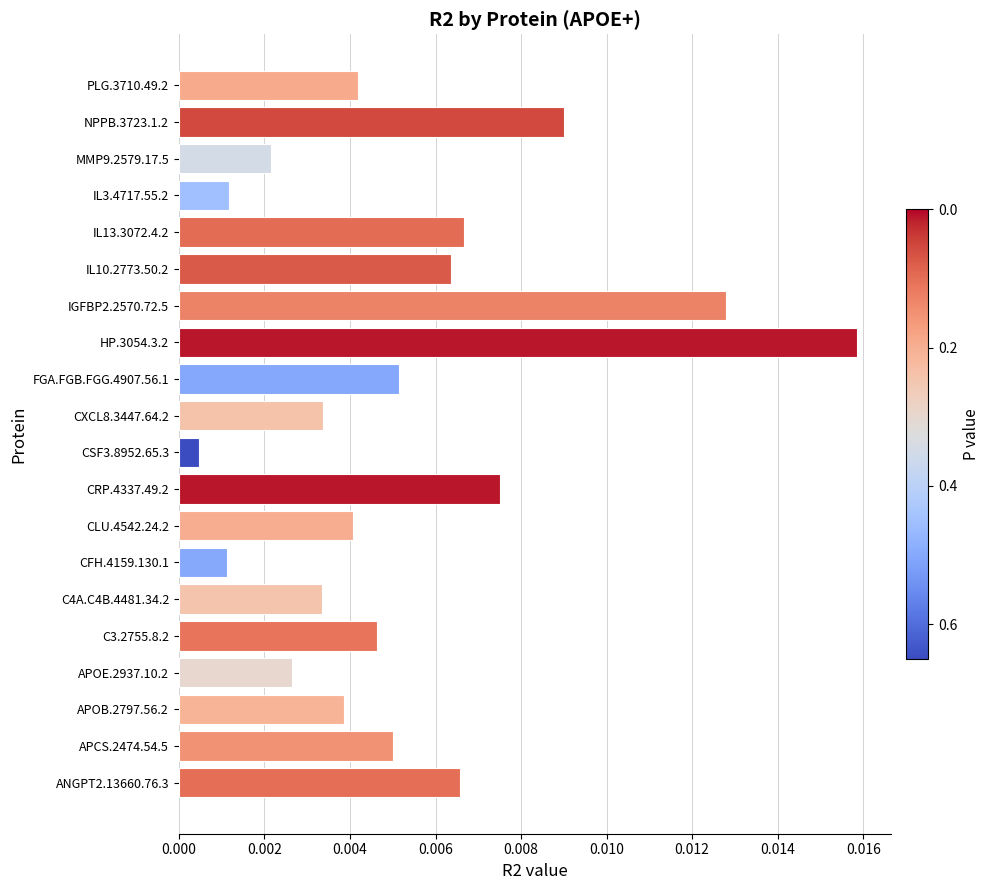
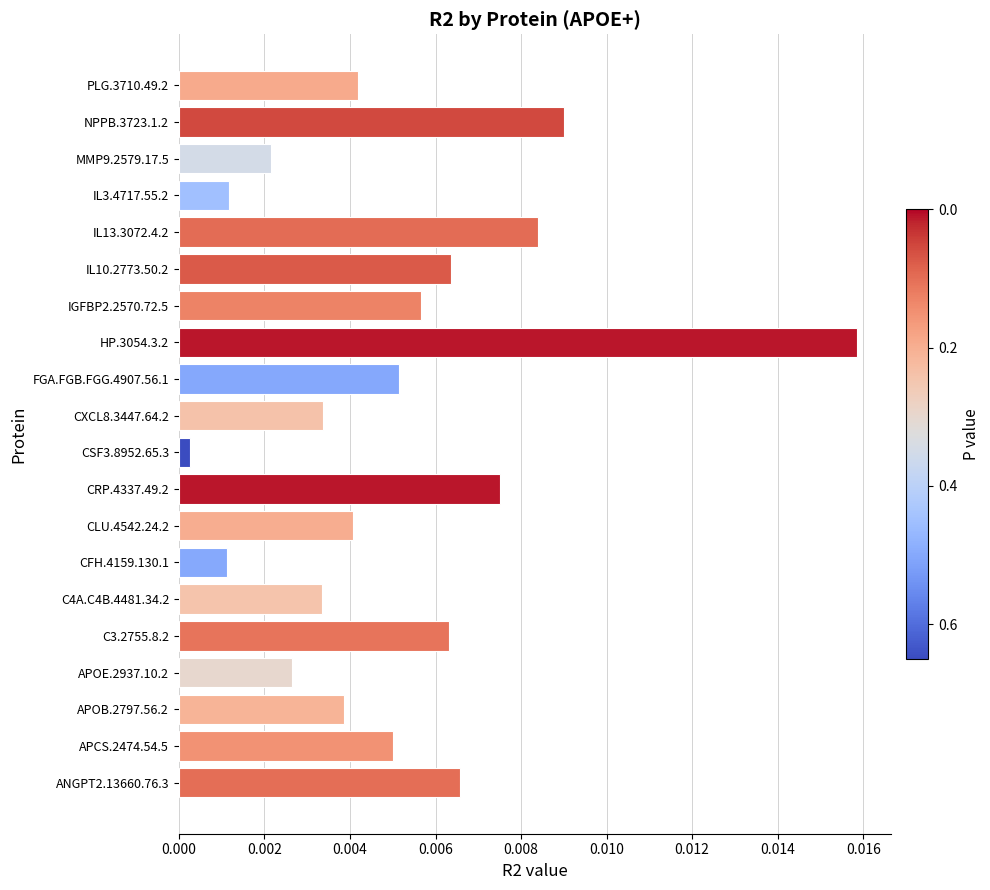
  {
    "PLG.3710.49.2": 0.0042,
    "NPPB.3723.1.2": 0.0090,
    "MMP9.2579.17.5": 0.0021,
    "IL3.4717.55.2": 0.0012,
-   "IL13.3072.4.2": 0.0067,
+   "IL13.3072.4.2": 0.0084,
    "IL10.2773.50.2": 0.0064,
-   "IGFBP2.2570.72.5": 0.0128,
+   "IGFBP2.2570.72.5": 0.0057,
    "HP.3054.3.2": 0.0159,
    "FGA.FGB.FGG.4907.56.1": 0.0051,
    "CXCL8.3447.64.2": 0.0034,
-   "CSF3.8952.65.3": 0.0005,
+   "CSF3.8952.65.3": 0.0003,
    "CRP.4337.49.2": 0.0075,
    "CLU.4542.24.2": 0.0041,
    "CFH.4159.130.1": 0.0011,
    "C4A.C4B.4481.34.2": 0.0033,
-   "C3.2755.8.2": 0.0046,
+   "C3.2755.8.2": 0.0063,
    "APOE.2937.10.2": 0.0026,
    "APOB.2797.56.2": 0.0039,
    "APCS.2474.54.5": 0.0050,
    "ANGPT2.13660.76.3": 0.0066
  }
